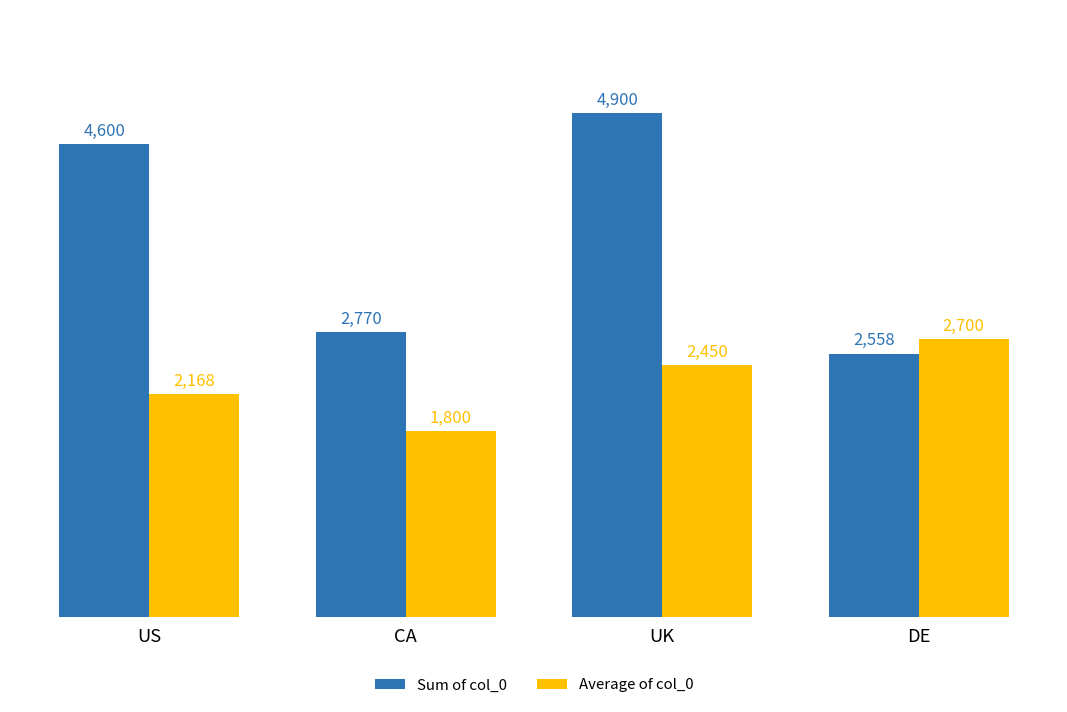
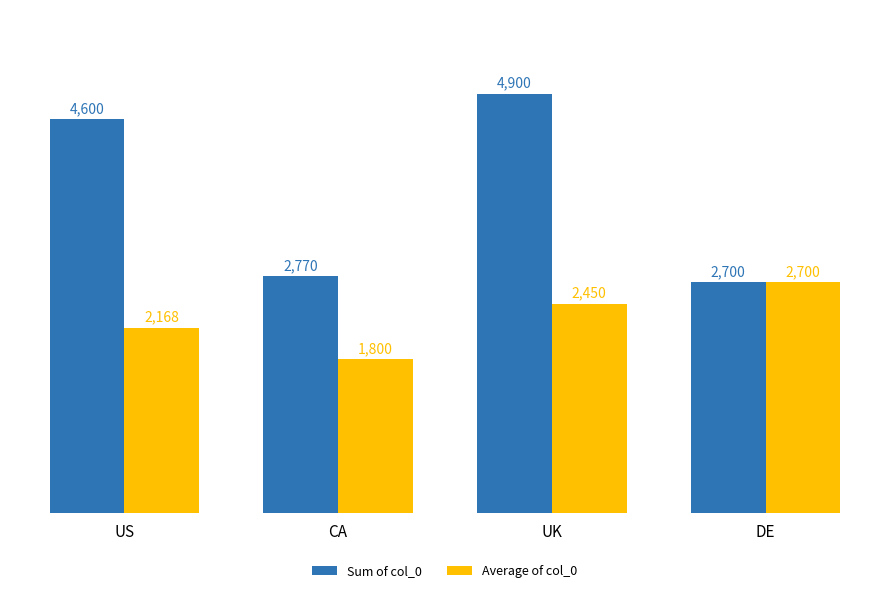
  {
    "Sum of col_0": {
      "US": "4,600",
      "CA": "2,770",
      "UK": "4,900",
-     "DE": "2,558"
+     "DE": "2,700"
    },
    "Average of col_0": {
      "US": "2,168",
      "CA": "1,800",
      "UK": "2,450",
      "DE": "2,700"
    }
  }
